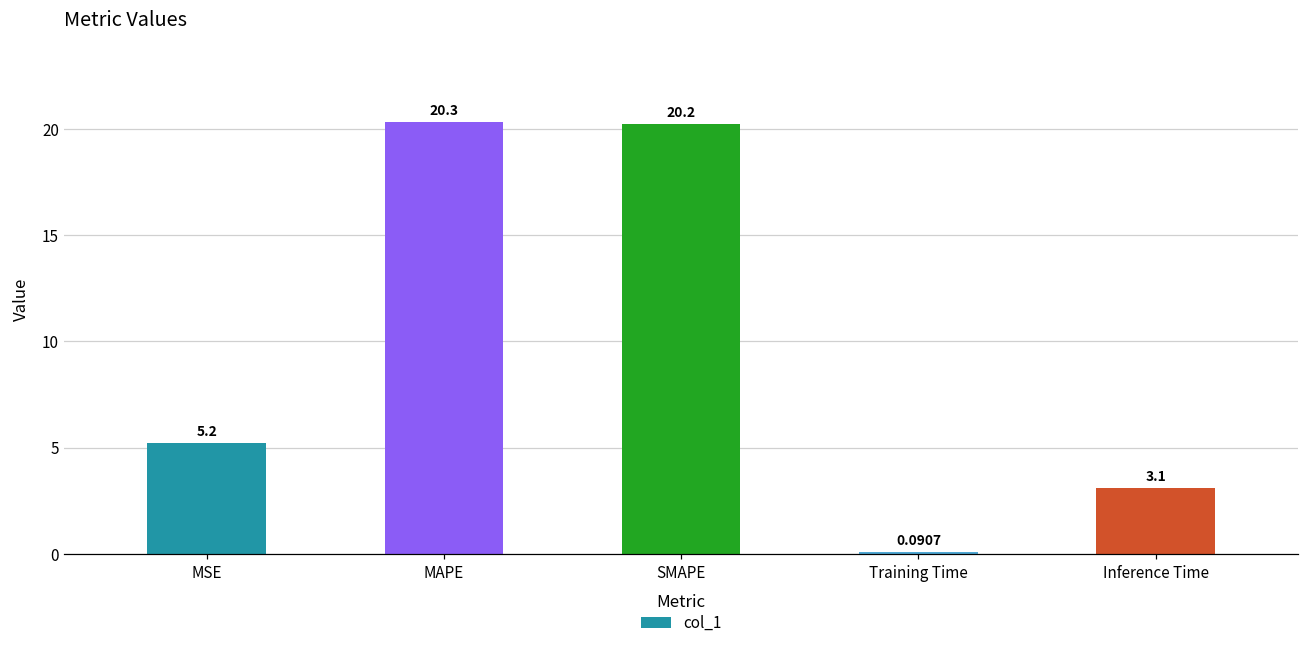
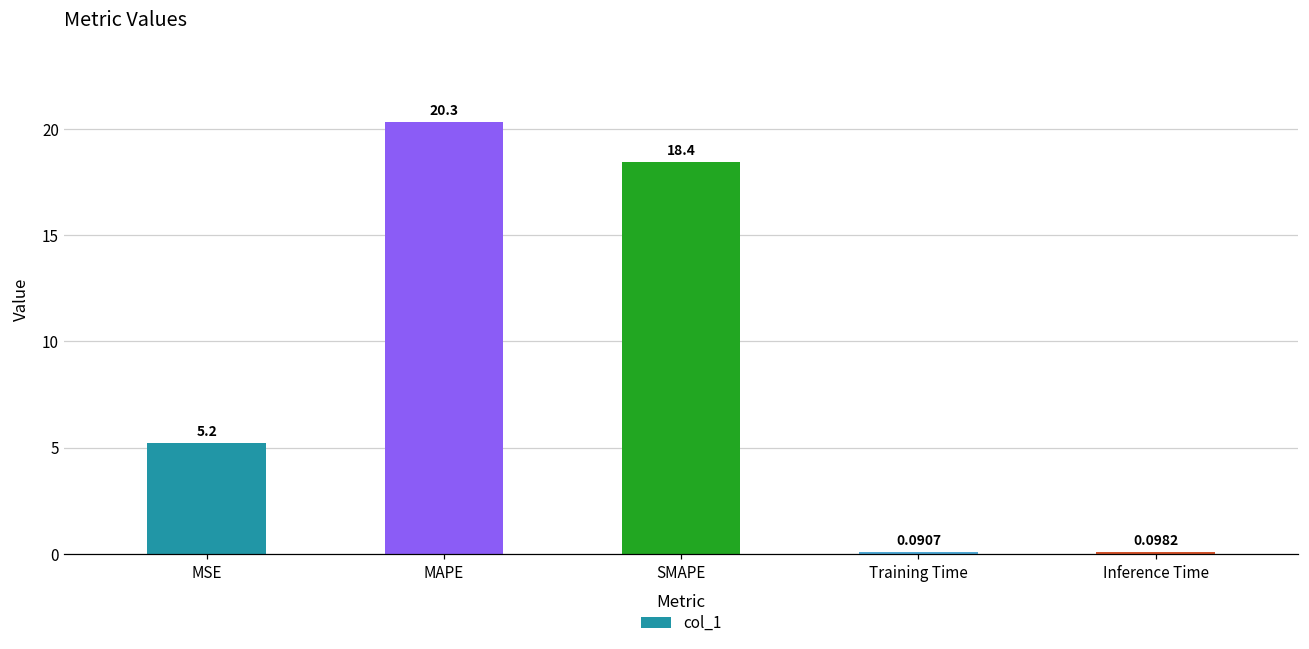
  {
    "MSE": 5.2,
    "MAPE": 20.3,
-   "SMAPE": 20.2,
+   "SMAPE": 18.4,
    "Training Time": 0.0907,
-   "Inference Time": 3.1
+   "Inference Time": 0.0982
  }
